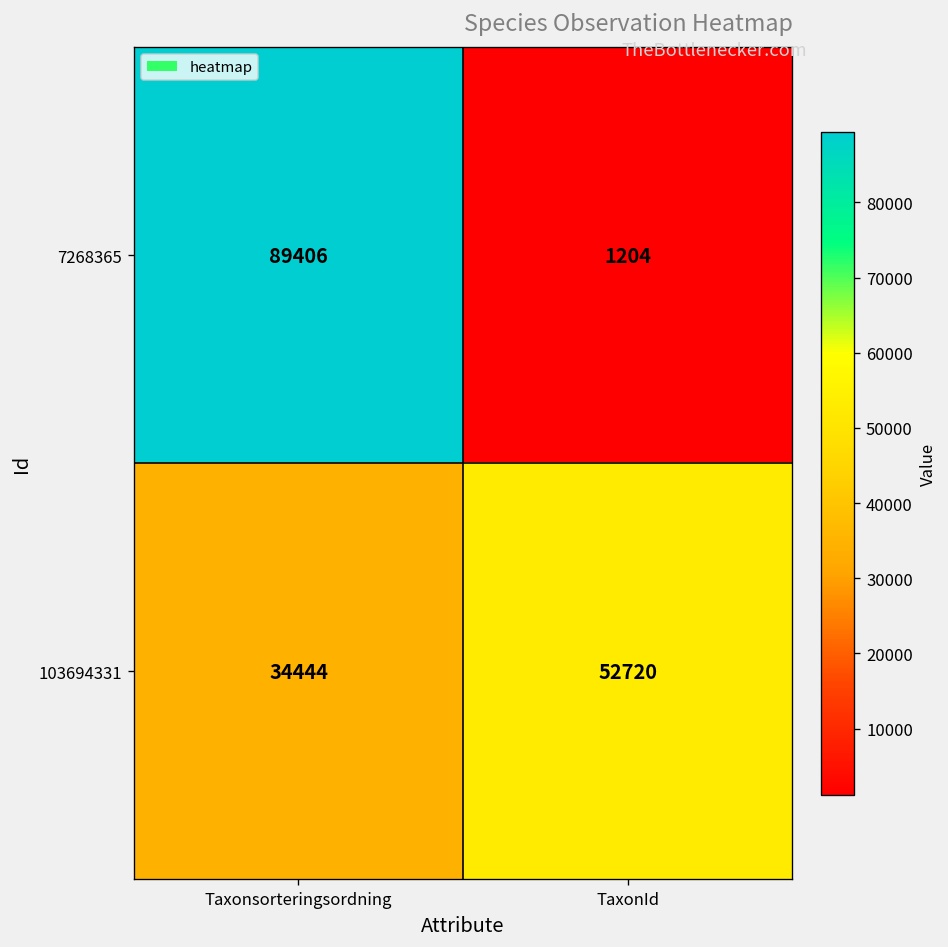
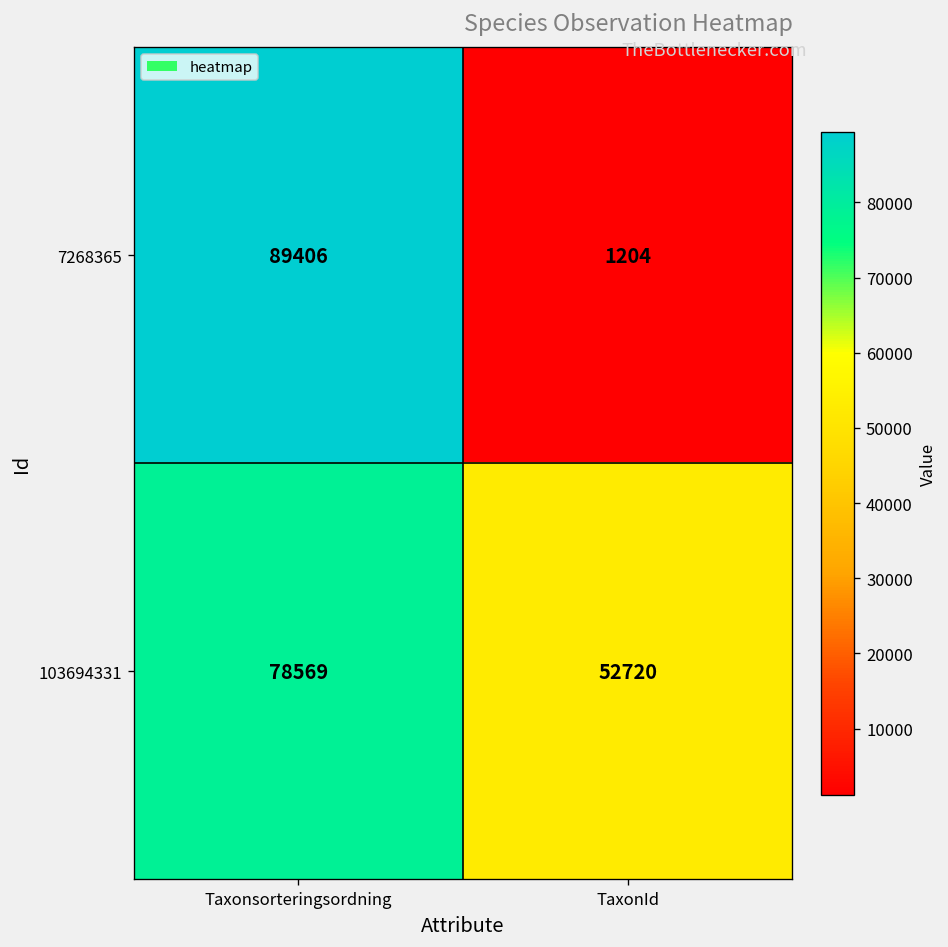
  {
    "7268365": {
      "Taxonsorteringsordning": 89406,
      "TaxonId": 1204
    },
    "103694331": {
-     "Taxonsorteringsordning": 34444,
+     "Taxonsorteringsordning": 78569,
      "TaxonId": 52720
    }
  }
